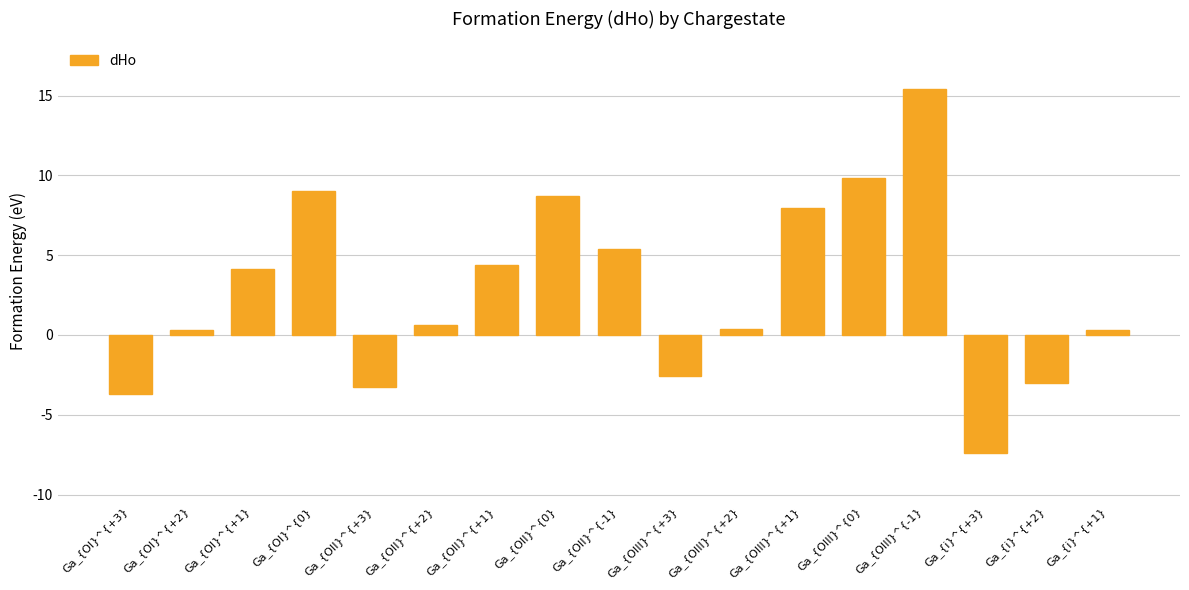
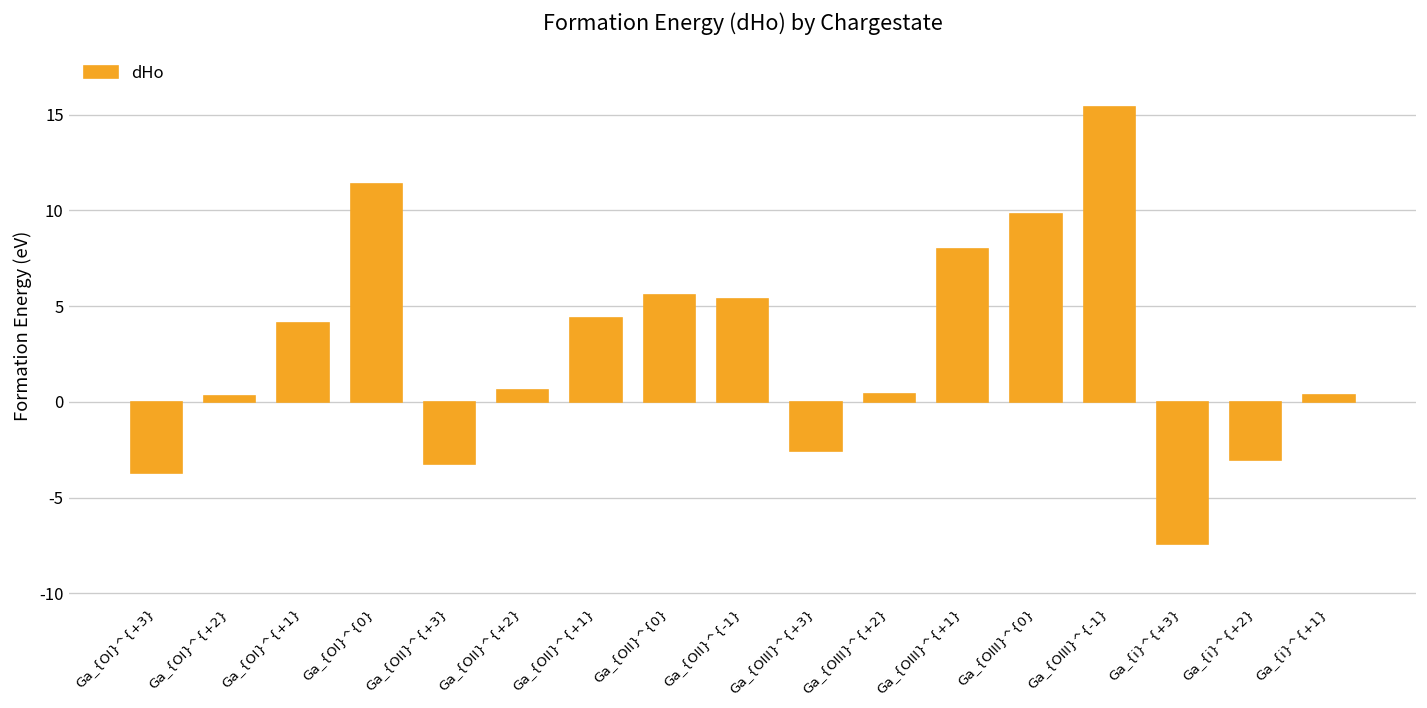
  {
    "Ga_{OI}^{+3}": -3.7,
    "Ga_{OI}^{+2}": 0.3,
    "Ga_{OI}^{+1}": 4.1,
-   "Ga_{OI}^{0}": 9.0,
+   "Ga_{OI}^{0}": 11.4,
    "Ga_{OII}^{+3}": -3.2,
    "Ga_{OII}^{+2}": 0.7,
    "Ga_{OII}^{+1}": 4.4,
-   "Ga_{OII}^{0}": 8.7,
+   "Ga_{OII}^{0}": 5.6,
    "Ga_{OII}^{-1}": 5.4,
    "Ga_{OIII}^{+3}": -2.6,
    "Ga_{OIII}^{+2}": 0.4,
    "Ga_{OIII}^{+1}": 8.0,
    "Ga_{OIII}^{0}": 9.8,
    "Ga_{OIII}^{-1}": 15.4,
    "Ga_{i}^{+3}": -7.4,
    "Ga_{i}^{+2}": -3.0,
    "Ga_{i}^{+1}": 0.3
  }
